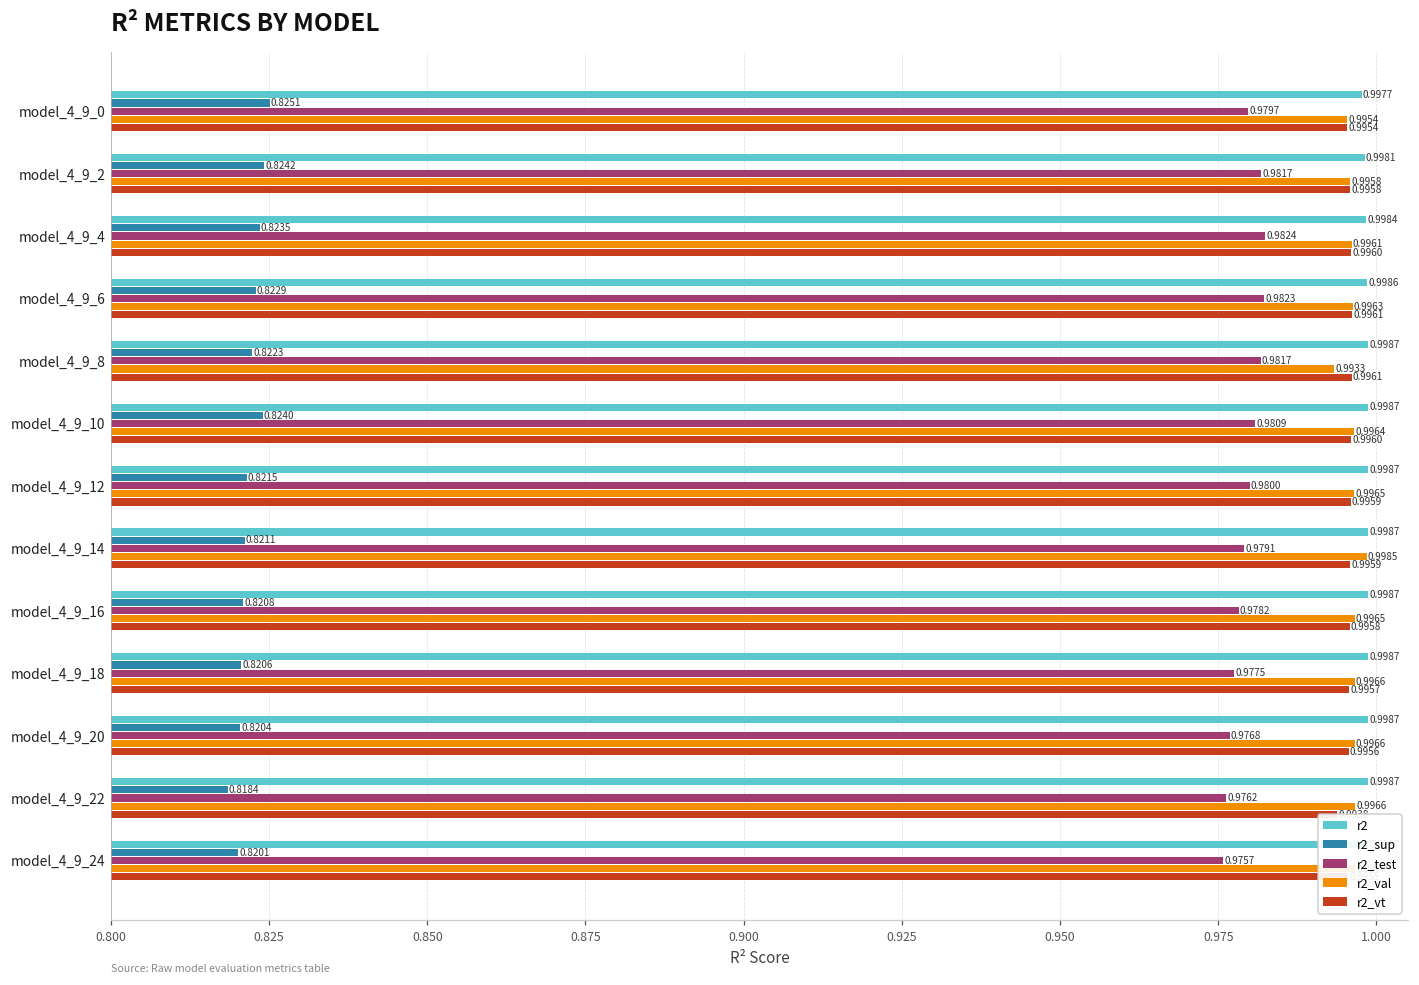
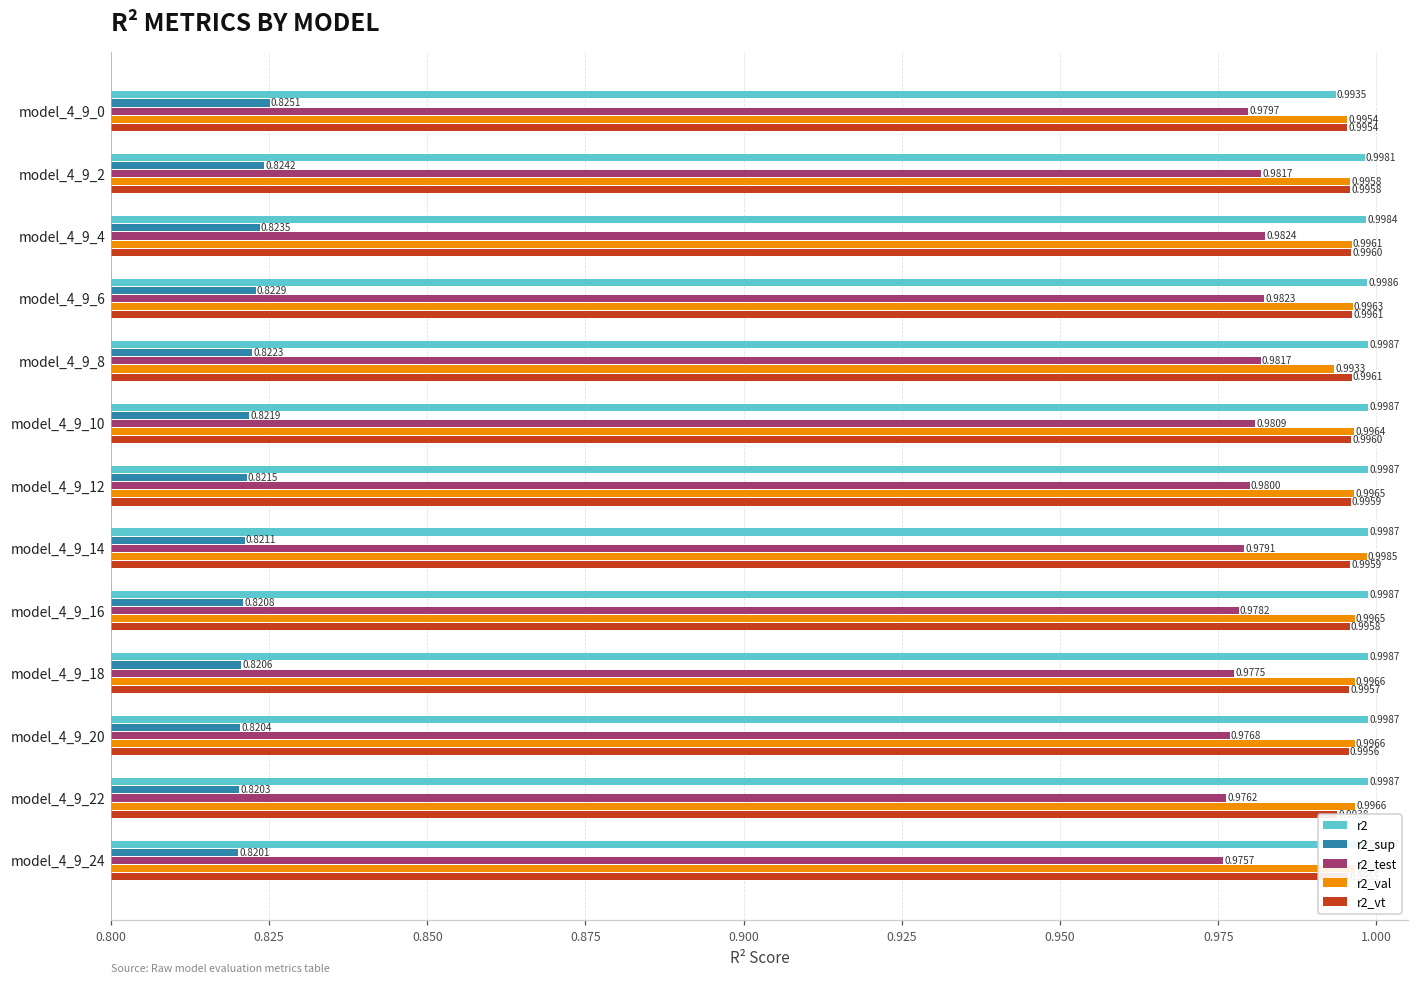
  {
    "r2": {
-     "model_4_9_0": 0.9977,
+     "model_4_9_0": 0.9935,
      "model_4_9_2": 0.9981,
      "model_4_9_4": 0.9984,
      "model_4_9_6": 0.9986,
      "model_4_9_8": 0.9987,
      "model_4_9_10": 0.9987,
      "model_4_9_12": 0.9987,
      "model_4_9_14": 0.9987,
      "model_4_9_16": 0.9987,
      "model_4_9_18": 0.9987,
      "model_4_9_20": 0.9987,
      "model_4_9_22": 0.9987
    },
    "r2_sup": {
      "model_4_9_0": 0.8251,
      "model_4_9_2": 0.8242,
      "model_4_9_4": 0.8235,
      "model_4_9_6": 0.8229,
      "model_4_9_8": 0.8223,
-     "model_4_9_10": 0.8240,
+     "model_4_9_10": 0.8219,
      "model_4_9_12": 0.8215,
      "model_4_9_14": 0.8211,
      "model_4_9_16": 0.8208,
      "model_4_9_18": 0.8206,
      "model_4_9_20": 0.8204,
-     "model_4_9_22": 0.8184,
+     "model_4_9_22": 0.8203,
      "model_4_9_24": 0.8201
    },
    "r2_test": {
      "model_4_9_0": 0.9797,
      "model_4_9_2": 0.9817,
      "model_4_9_4": 0.9824,
      "model_4_9_6": 0.9823,
      "model_4_9_8": 0.9817,
      "model_4_9_10": 0.9809,
      "model_4_9_12": 0.9800,
      "model_4_9_14": 0.9791,
      "model_4_9_16": 0.9782,
      "model_4_9_18": 0.9775,
      "model_4_9_20": 0.9768,
      "model_4_9_22": 0.9762,
      "model_4_9_24": 0.9757
    },
    "r2_val": {
      "model_4_9_8": 0.9933,
      "model_4_9_14": 0.9985,
      "model_4_9_18": 0.9966,
      "model_4_9_20": 0.9966,
      "model_4_9_22": 0.9966
    },
    "r2_vt": {
      "model_4_9_8": 0.9961,
      "model_4_9_14": 0.9959,
      "model_4_9_18": 0.9957,
      "model_4_9_20": 0.9956,
      "model_4_9_22": 0.9938
    }
  }
